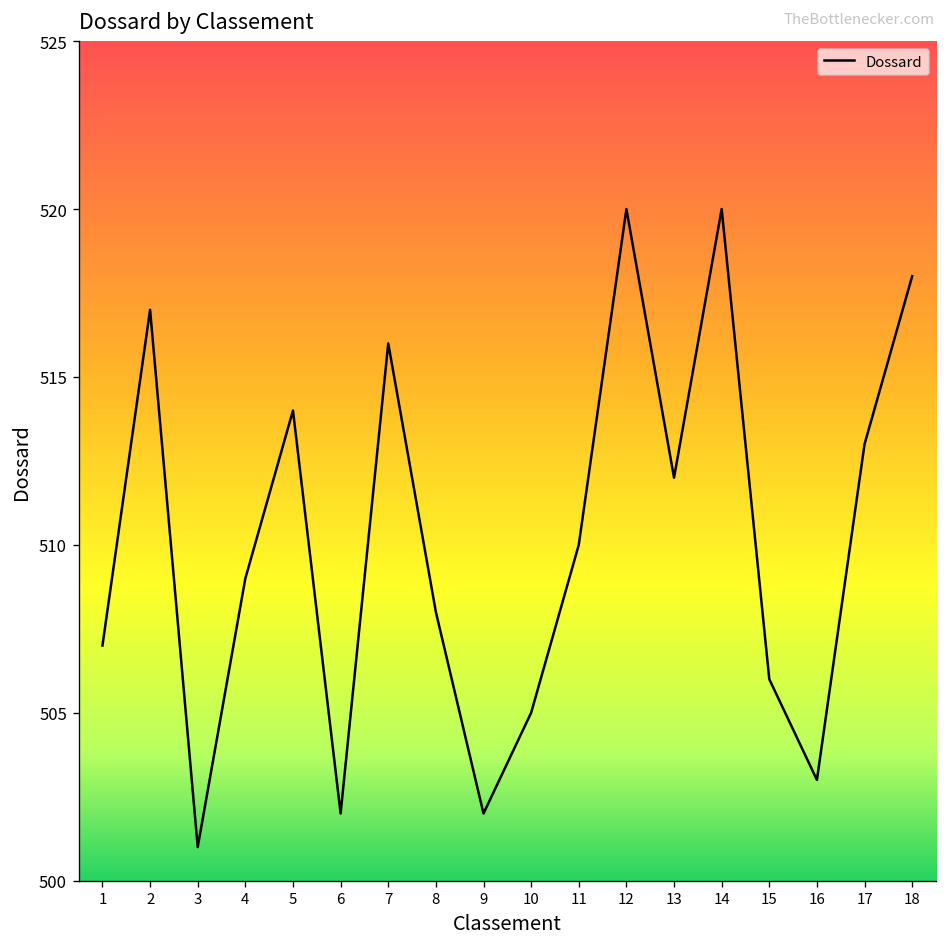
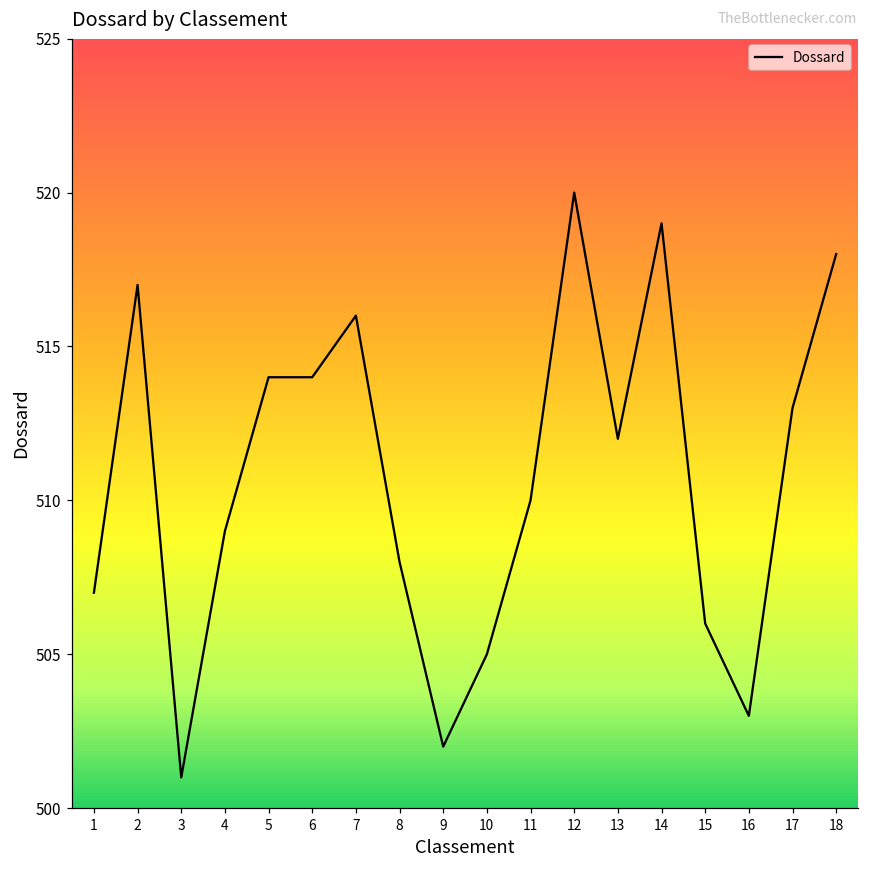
  {
    "1": 507,
    "2": 517,
    "3": 501,
    "4": 509,
    "5": 514,
-   "6": 502,
+   "6": 514,
    "7": 516,
    "8": 508,
    "9": 502,
    "10": 505,
    "11": 510,
    "12": 520,
    "13": 512,
-   "14": 520,
+   "14": 519,
    "15": 506,
    "16": 503,
    "17": 513,
    "18": 518
  }
